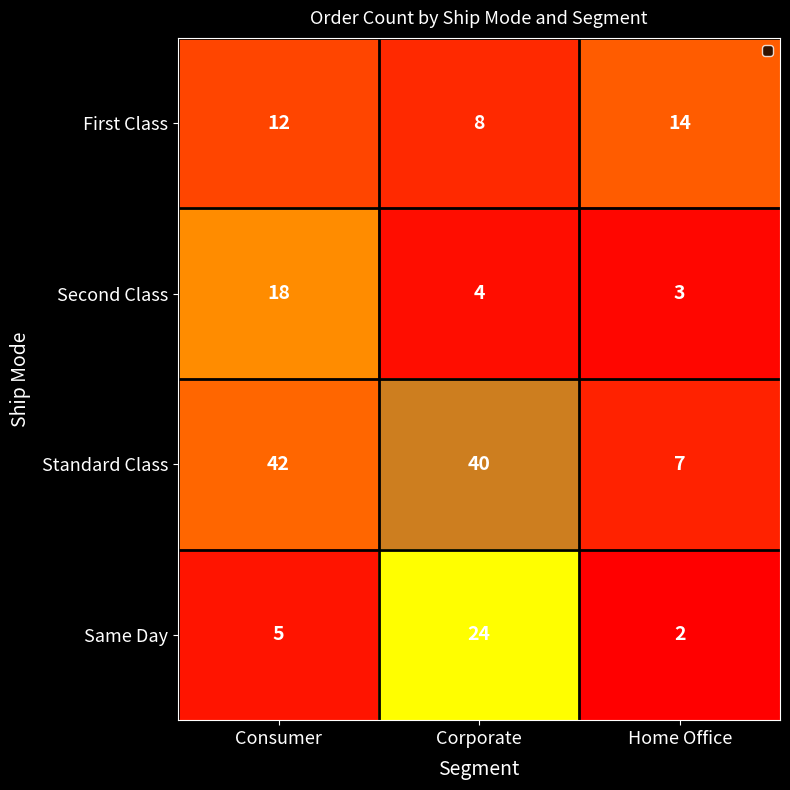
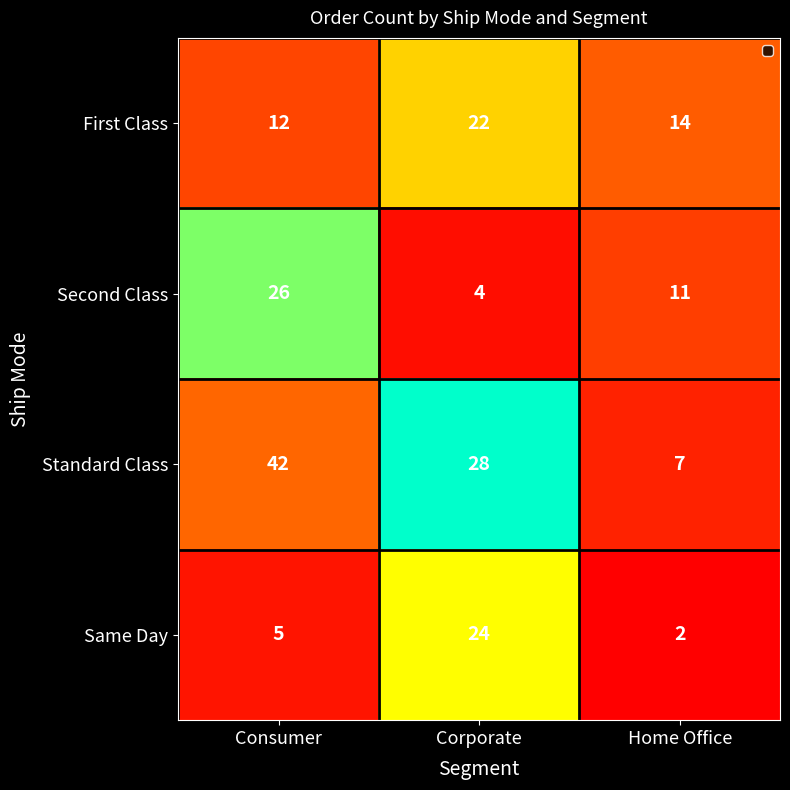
  {
    "First Class": {
      "Consumer": 12,
-     "Corporate": 8,
+     "Corporate": 22,
      "Home Office": 14
    },
    "Second Class": {
-     "Consumer": 18,
+     "Consumer": 26,
      "Corporate": 4,
-     "Home Office": 3
+     "Home Office": 11
    },
    "Standard Class": {
      "Consumer": 42,
-     "Corporate": 40,
+     "Corporate": 28,
      "Home Office": 7
    },
    "Same Day": {
      "Consumer": 5,
      "Corporate": 24,
      "Home Office": 2
    }
  }
